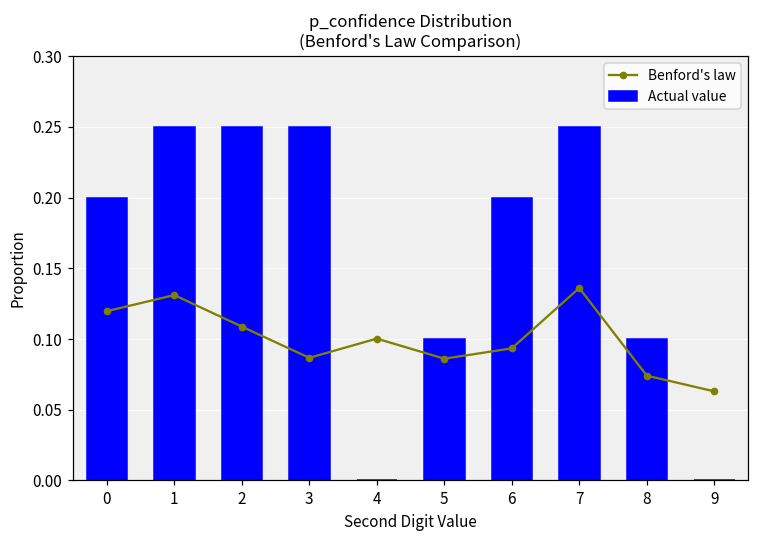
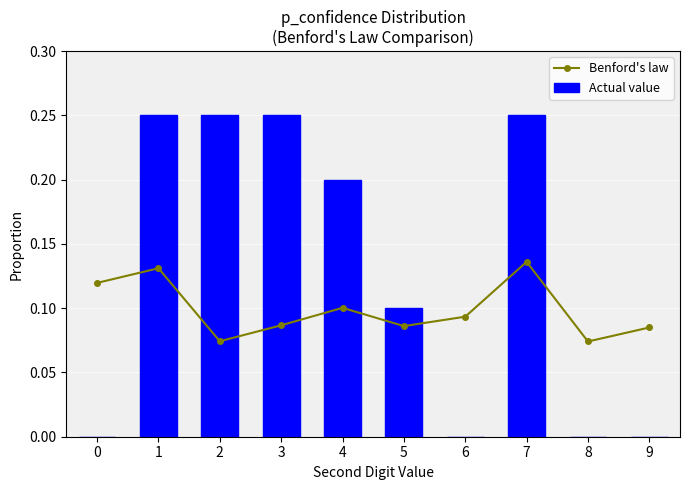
  {
    "Actual value": {
-     "0": 0.2,
+     "0": 0.0,
      "1": 0.250,
      "2": 0.250,
      "3": 0.250,
-     "4": 0.0,
+     "4": 0.2,
      "5": 0.1,
-     "6": 0.2,
+     "6": 0.0,
      "7": 0.250,
-     "8": 0.1,
+     "8": 0.0,
      "9": 0.0
    },
    "Benford's law": {
      "0": 0.120,
      "1": 0.131,
-     "2": 0.109,
+     "2": 0.074,
      "3": 0.087,
      "4": 0.100,
      "5": 0.086,
      "6": 0.093,
      "7": 0.136,
      "8": 0.074,
-     "9": 0.063
+     "9": 0.085
    }
  }
